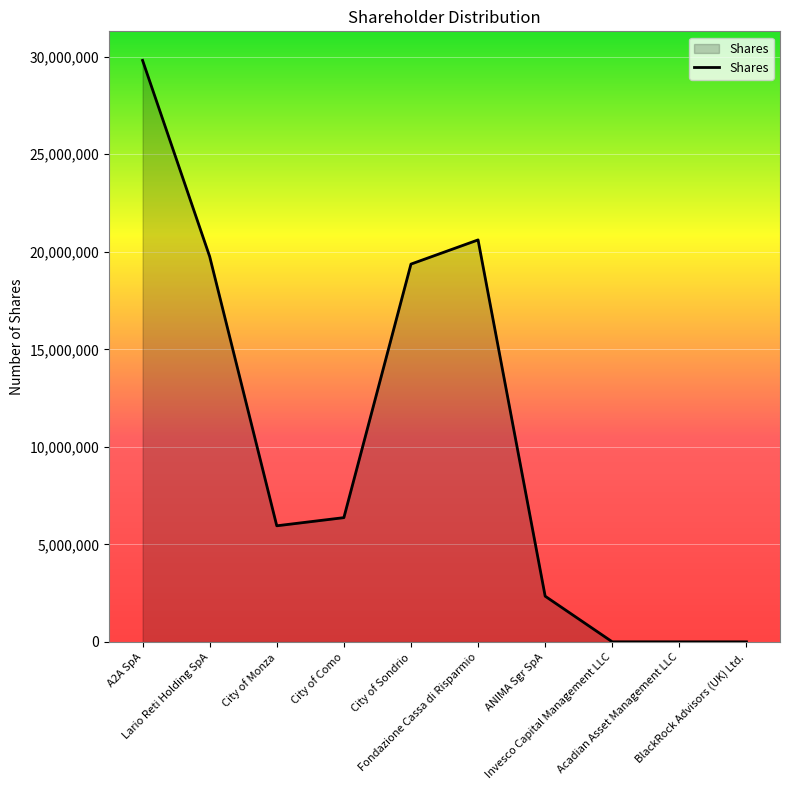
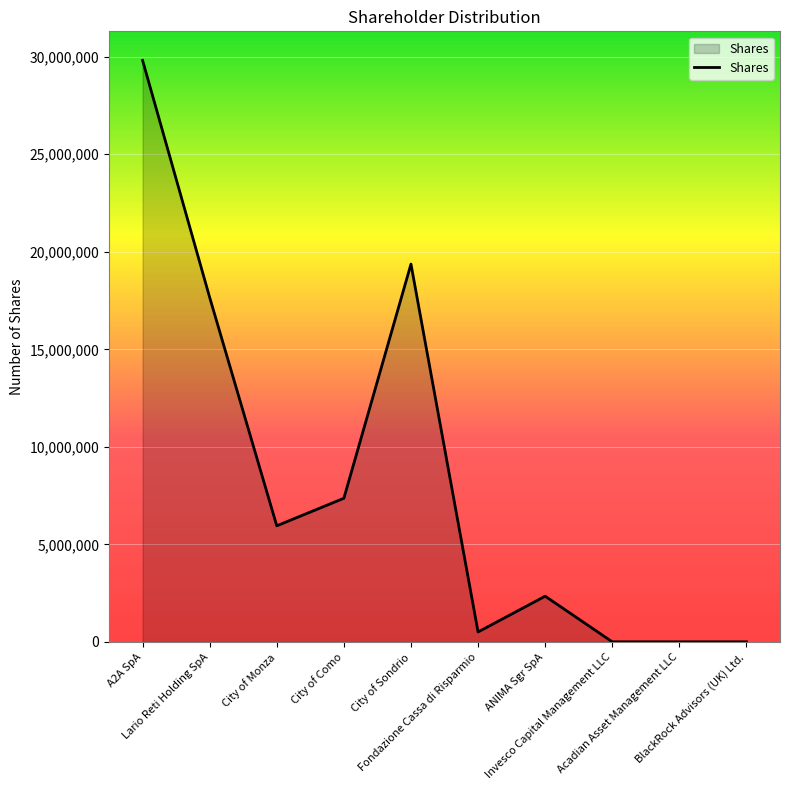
  {
    "A2A SpA": "29,800,000",
-   "Lario Reti Holding SpA": "19,800,000",
+   "Lario Reti Holding SpA": "17,700,000",
    "City of Monza": "6,000,000",
-   "City of Como": "6,400,000",
+   "City of Como": "7,400,000",
    "City of Sondrio": "19,400,000",
-   "Fondazione Cassa di Risparmio": "20,600,000",
+   "Fondazione Cassa di Risparmio": "500,000",
    "ANIMA Sgr SpA": "2,300,000",
    "Invesco Capital Management LLC": "0",
    "Acadian Asset Management LLC": "0",
    "BlackRock Advisors (UK) Ltd.": "0"
  }
